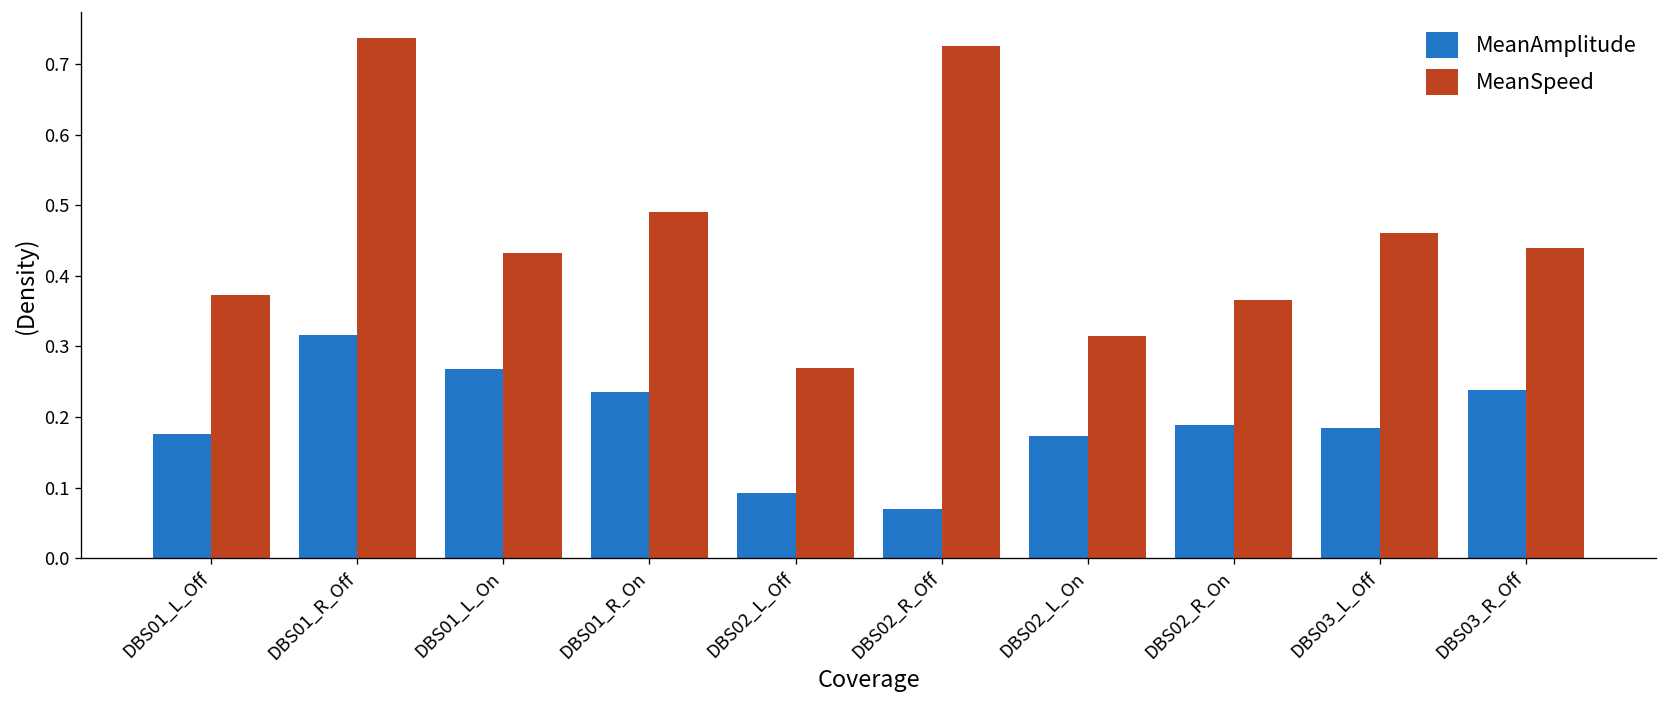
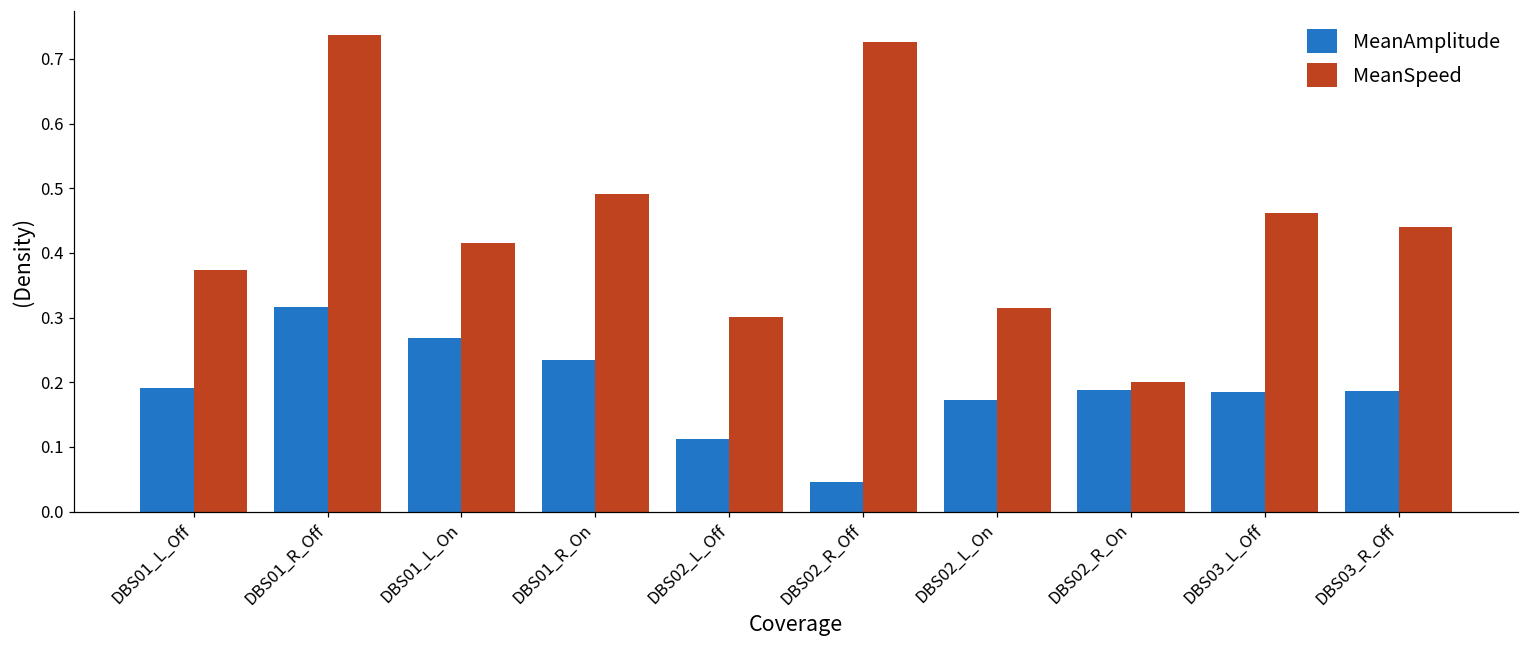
  {
    "MeanAmplitude": {
-     "DBS01_L_Off": 0.18,
+     "DBS01_L_Off": 0.19,
      "DBS01_R_Off": 0.32,
      "DBS01_L_On": 0.27,
      "DBS01_R_On": 0.24,
-     "DBS02_L_Off": 0.09,
-     "DBS02_R_Off": 0.07,
+     "DBS02_L_Off": 0.11,
+     "DBS02_R_Off": 0.05,
      "DBS02_L_On": 0.17,
      "DBS02_R_On": 0.19,
      "DBS03_L_Off": 0.19,
-     "DBS03_R_Off": 0.24
+     "DBS03_R_Off": 0.19
    },
    "MeanSpeed": {
      "DBS01_L_Off": 0.37,
      "DBS01_R_Off": 0.74,
-     "DBS01_L_On": 0.43,
+     "DBS01_L_On": 0.42,
      "DBS01_R_On": 0.49,
-     "DBS02_L_Off": 0.27,
+     "DBS02_L_Off": 0.30,
      "DBS02_R_Off": 0.73,
      "DBS02_L_On": 0.32,
-     "DBS02_R_On": 0.37,
+     "DBS02_R_On": 0.20,
      "DBS03_L_Off": 0.46,
      "DBS03_R_Off": 0.44
    }
  }
